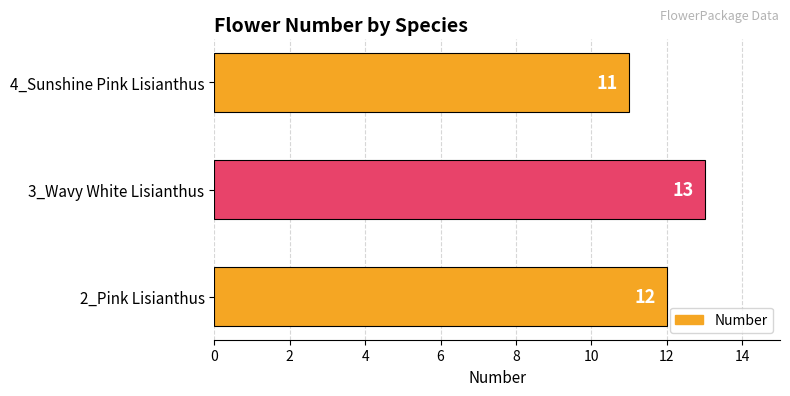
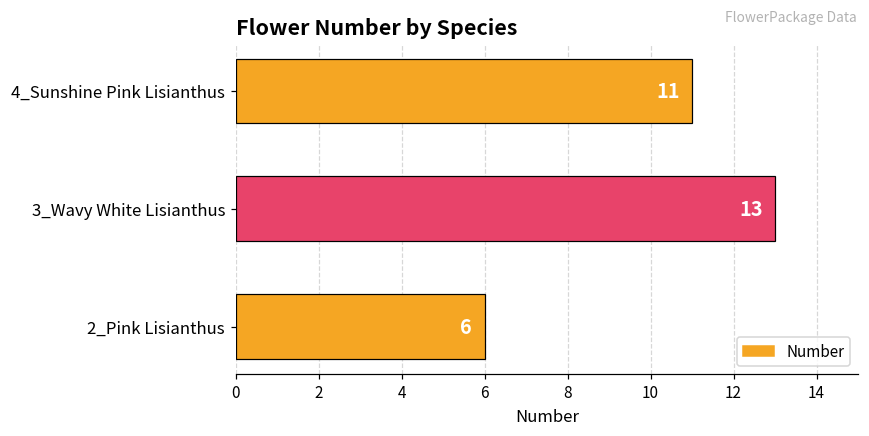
  {
    "4_Sunshine Pink Lisianthus": 11,
    "3_Wavy White Lisianthus": 13,
-   "2_Pink Lisianthus": 12
+   "2_Pink Lisianthus": 6
  }
